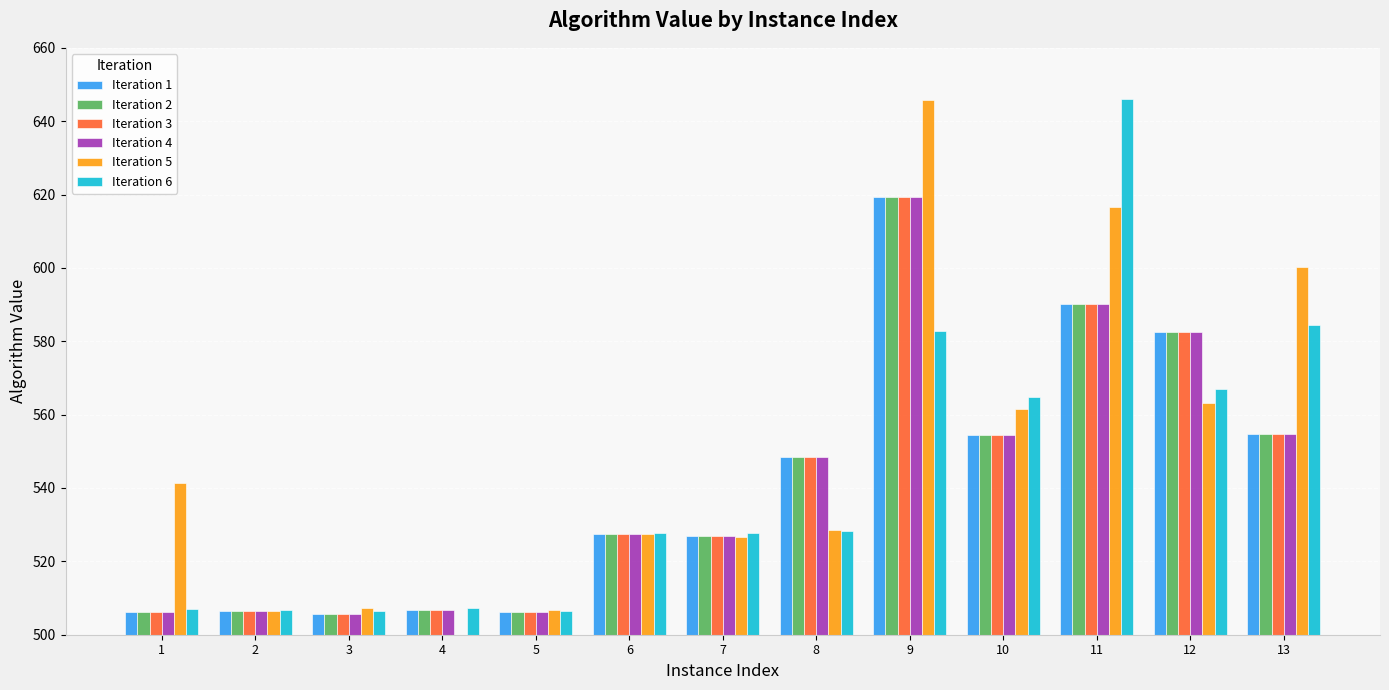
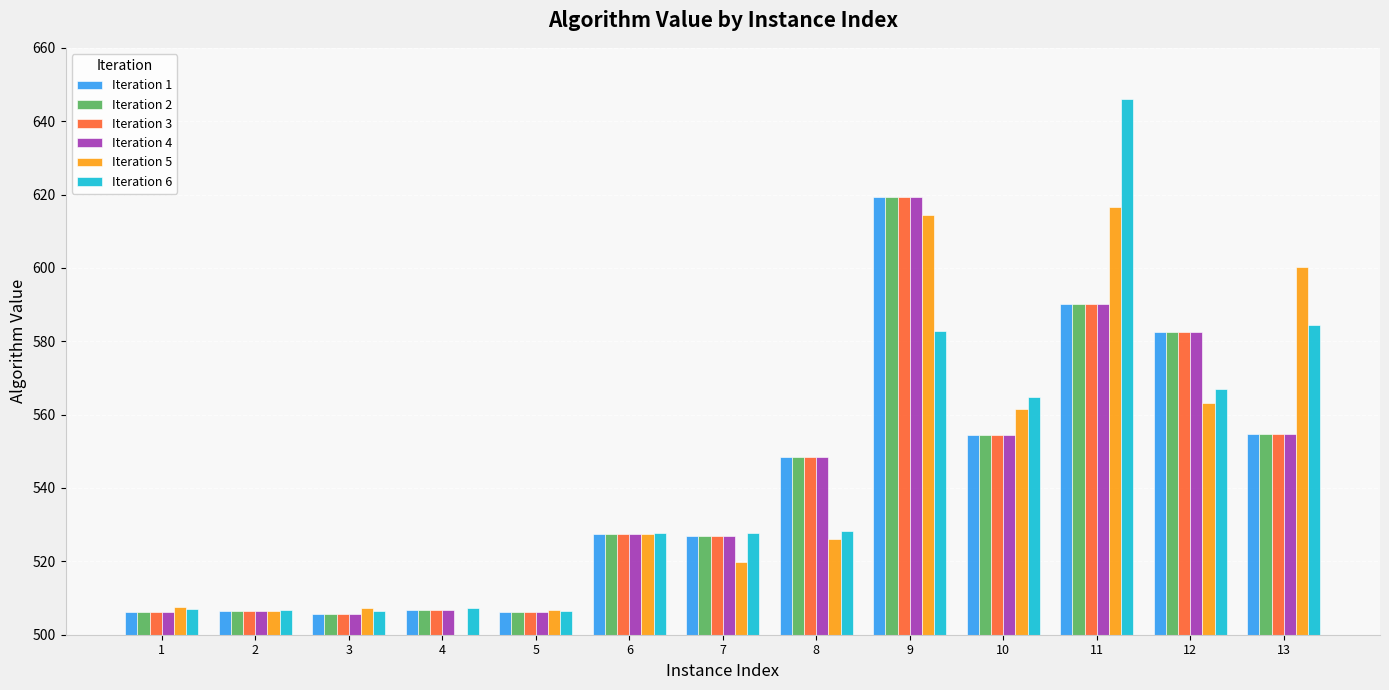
  {
    "Iteration 2": {
      "1": 506,
      "2": 506,
      "3": 506,
      "4": 507,
      "5": 506,
      "6": 527,
      "7": 527,
      "8": 548,
      "9": 619,
      "10": 555,
      "11": 590,
      "12": 582,
      "13": 555
    },
    "Iteration 3": {
      "1": 506,
      "2": 506,
      "3": 506,
      "4": 507,
      "5": 506,
      "6": 527,
      "7": 527,
      "8": 548,
      "9": 619,
      "10": 555,
      "11": 590,
      "12": 582,
      "13": 555
    },
    "Iteration 4": {
      "1": 506,
      "2": 506,
      "3": 506,
      "4": 507,
      "5": 506,
      "6": 527,
      "7": 527,
      "8": 548,
      "9": 619,
      "10": 555,
      "11": 590,
      "12": 582,
      "13": 555
    },
    "Iteration 5": {
-     "1": 541,
+     "1": 508,
      "2": 507,
      "3": 507,
      "5": 507,
      "6": 528,
-     "7": 527,
-     "8": 528,
-     "9": 646,
+     "7": 520,
+     "8": 526,
+     "9": 614,
      "10": 562,
      "11": 617,
      "12": 563,
      "13": 600
    }
  }
